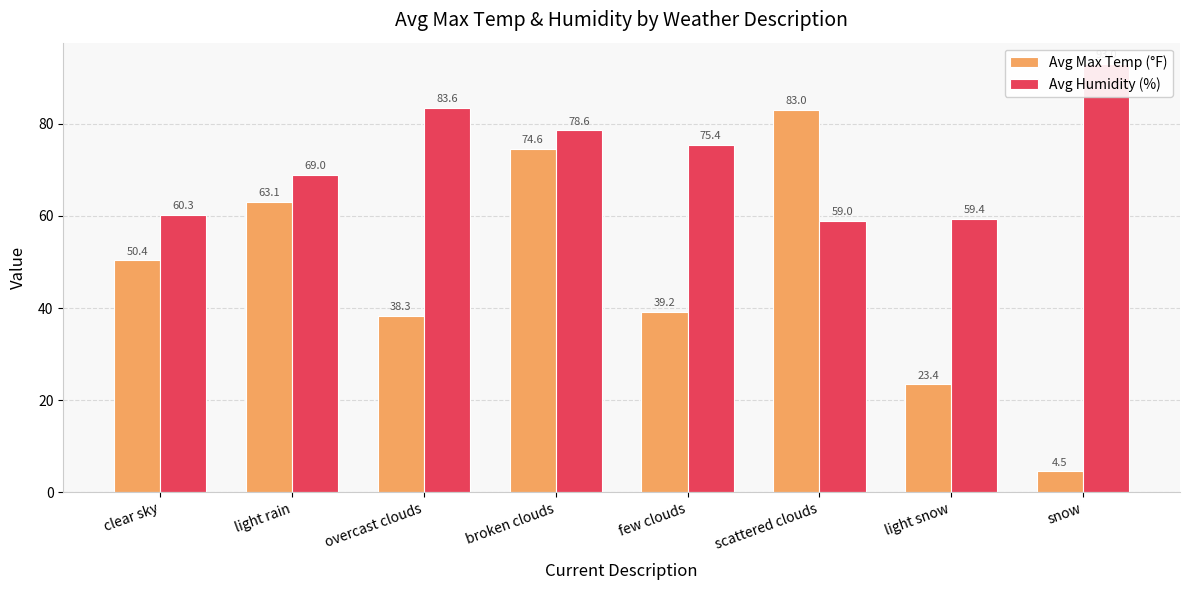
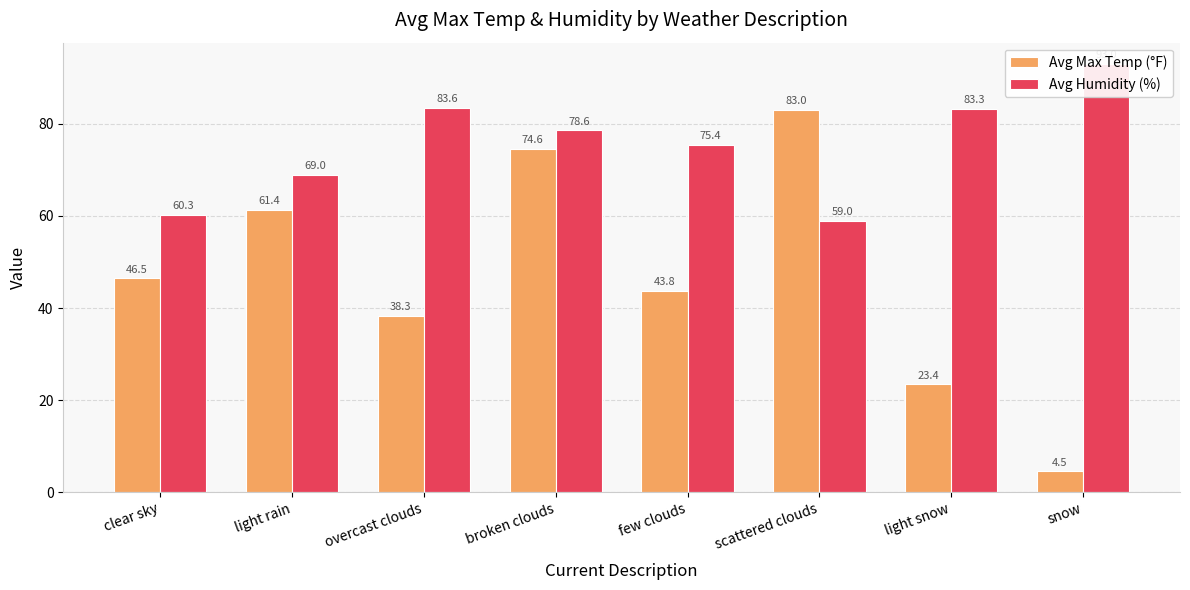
  {
    "Avg Max Temp (°F)": {
-     "clear sky": 50.4,
-     "light rain": 63.1,
+     "clear sky": 46.5,
+     "light rain": 61.4,
      "overcast clouds": 38.3,
      "broken clouds": 74.6,
-     "few clouds": 39.2,
+     "few clouds": 43.8,
      "scattered clouds": 83.0,
      "light snow": 23.4,
      "snow": 4.5
    },
    "Avg Humidity (%)": {
      "clear sky": 60.3,
      "light rain": 69.0,
      "overcast clouds": 83.6,
      "broken clouds": 78.6,
      "few clouds": 75.4,
      "scattered clouds": 59.0,
-     "light snow": 59.4
+     "light snow": 83.3
    }
  }
